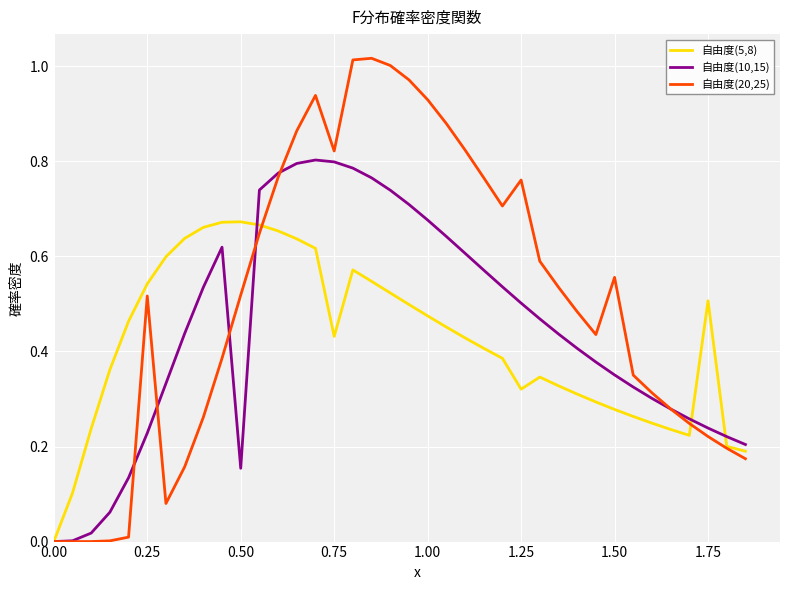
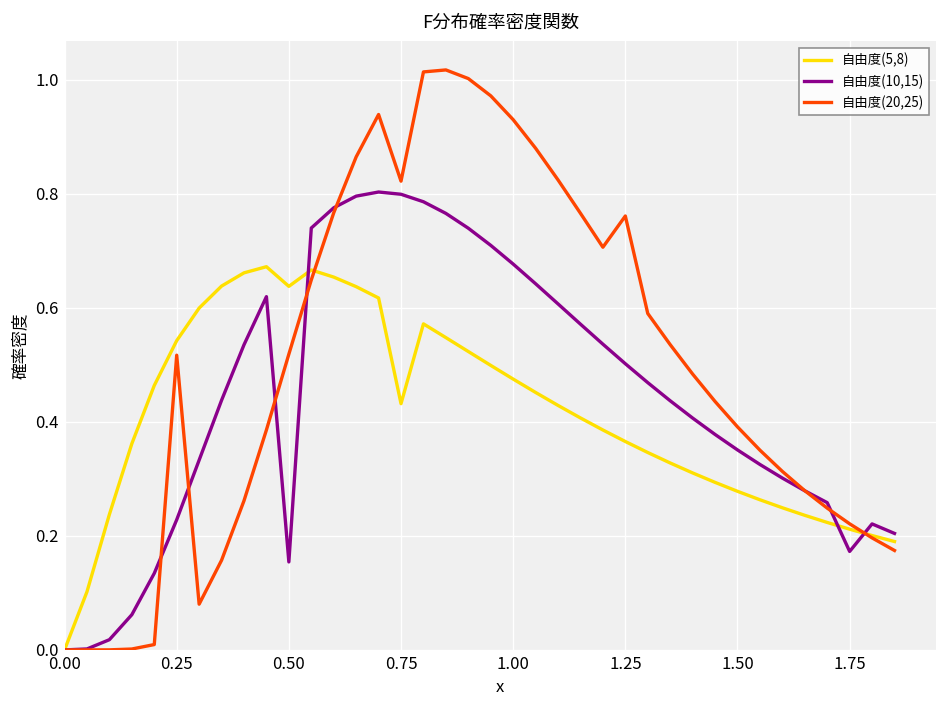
  {
    "自由度(5,8)": {
      "0.25": 0.54,
-     "0.50": 0.67,
+     "0.50": 0.64,
      "0.75": 0.43,
      "1.00": 0.47,
-     "1.25": 0.32,
+     "1.25": 0.37,
      "1.50": 0.28,
-     "1.75": 0.51
+     "1.75": 0.21
    },
    "自由度(10,15)": {
      "0.25": 0.23,
      "0.50": 0.15,
      "0.75": 0.80,
      "1.00": 0.68,
      "1.25": 0.50,
      "1.50": 0.35,
-     "1.75": 0.24
+     "1.75": 0.17
    },
    "自由度(20,25)": {
      "0.25": 0.52,
      "0.50": 0.52,
      "0.75": 0.82,
      "1.00": 0.93,
      "1.25": 0.76,
-     "1.50": 0.56,
+     "1.50": 0.39,
      "1.75": 0.22
    }
  }
